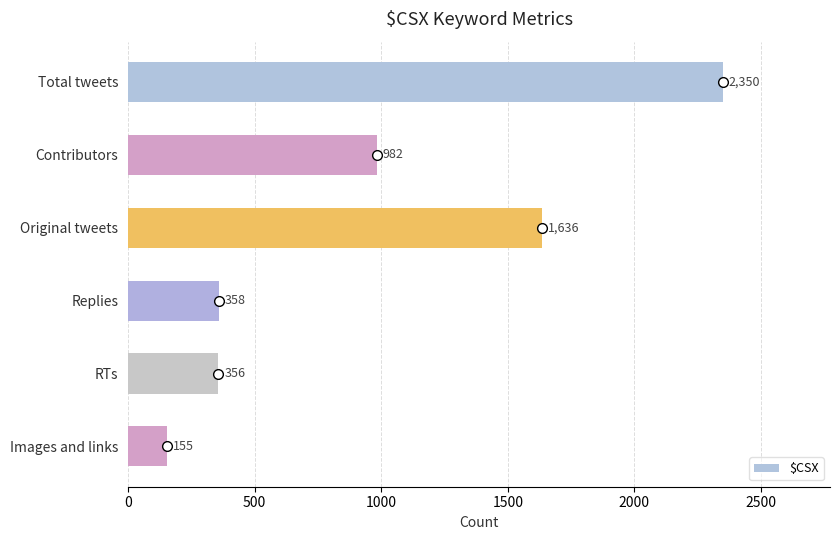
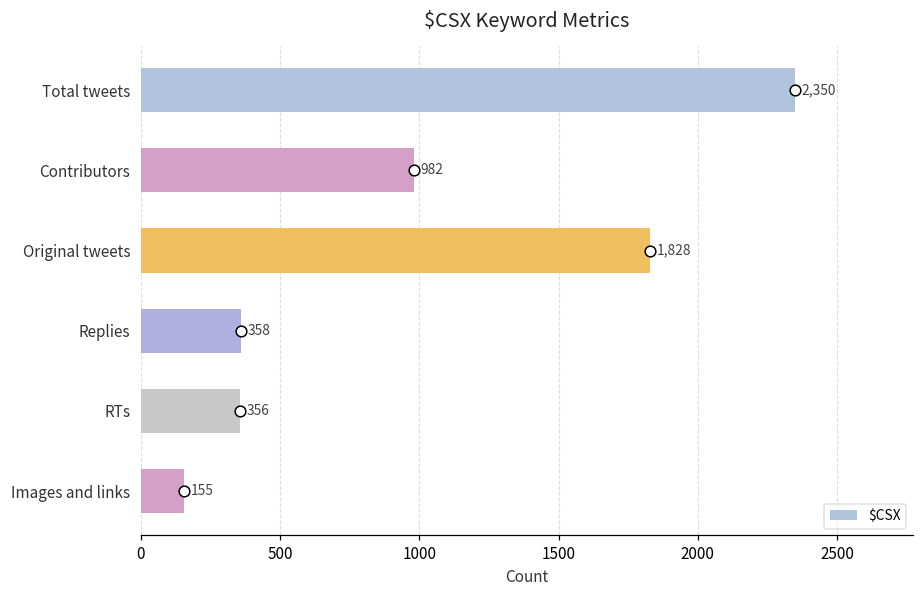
  {
    "$CSX": {
      "Total tweets": "2,350",
      "Contributors": "982",
-     "Original tweets": "1,636",
+     "Original tweets": "1,828",
      "Replies": "358",
      "RTs": "356",
      "Images and links": "155"
    }
  }
